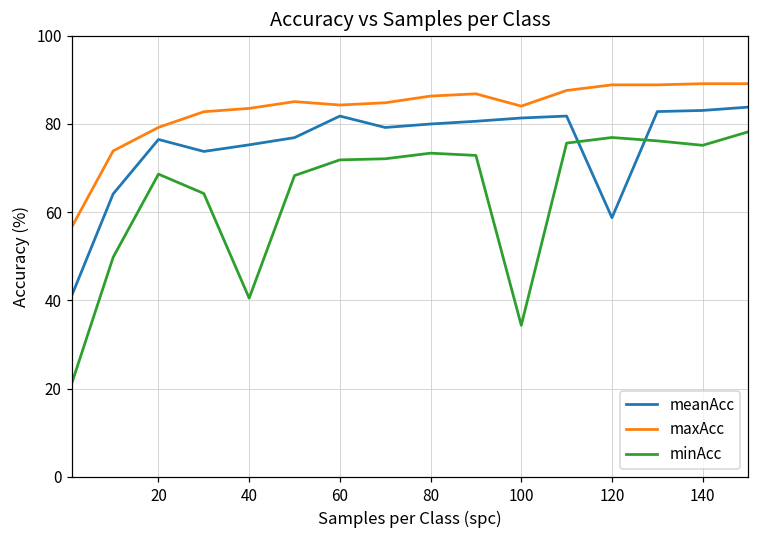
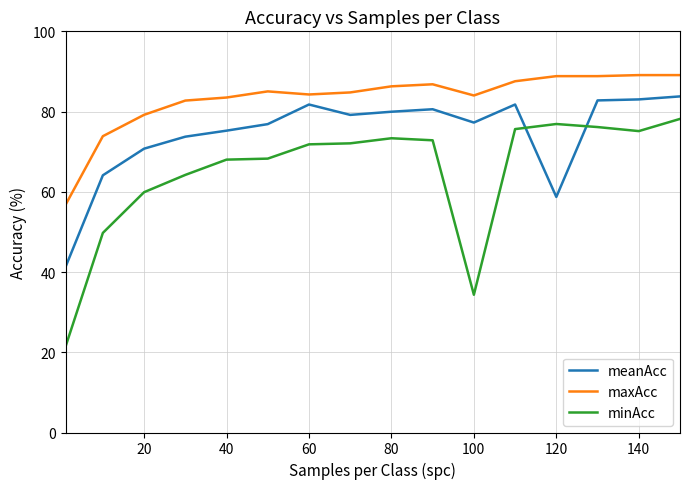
  {
    "meanAcc": {
-     "20": 76,
+     "20": 71,
      "40": 75,
      "60": 82,
      "80": 80,
-     "100": 81,
+     "100": 77,
      "120": 59,
      "140": 83
    },
    "maxAcc": {
      "20": 79,
      "40": 84,
      "60": 84,
      "80": 86,
      "100": 84,
      "120": 89,
      "140": 89
    },
    "minAcc": {
-     "20": 69,
-     "40": 40,
+     "20": 60,
+     "40": 68,
      "60": 72,
      "80": 73,
      "100": 34,
      "120": 77,
      "140": 75
    }
  }
